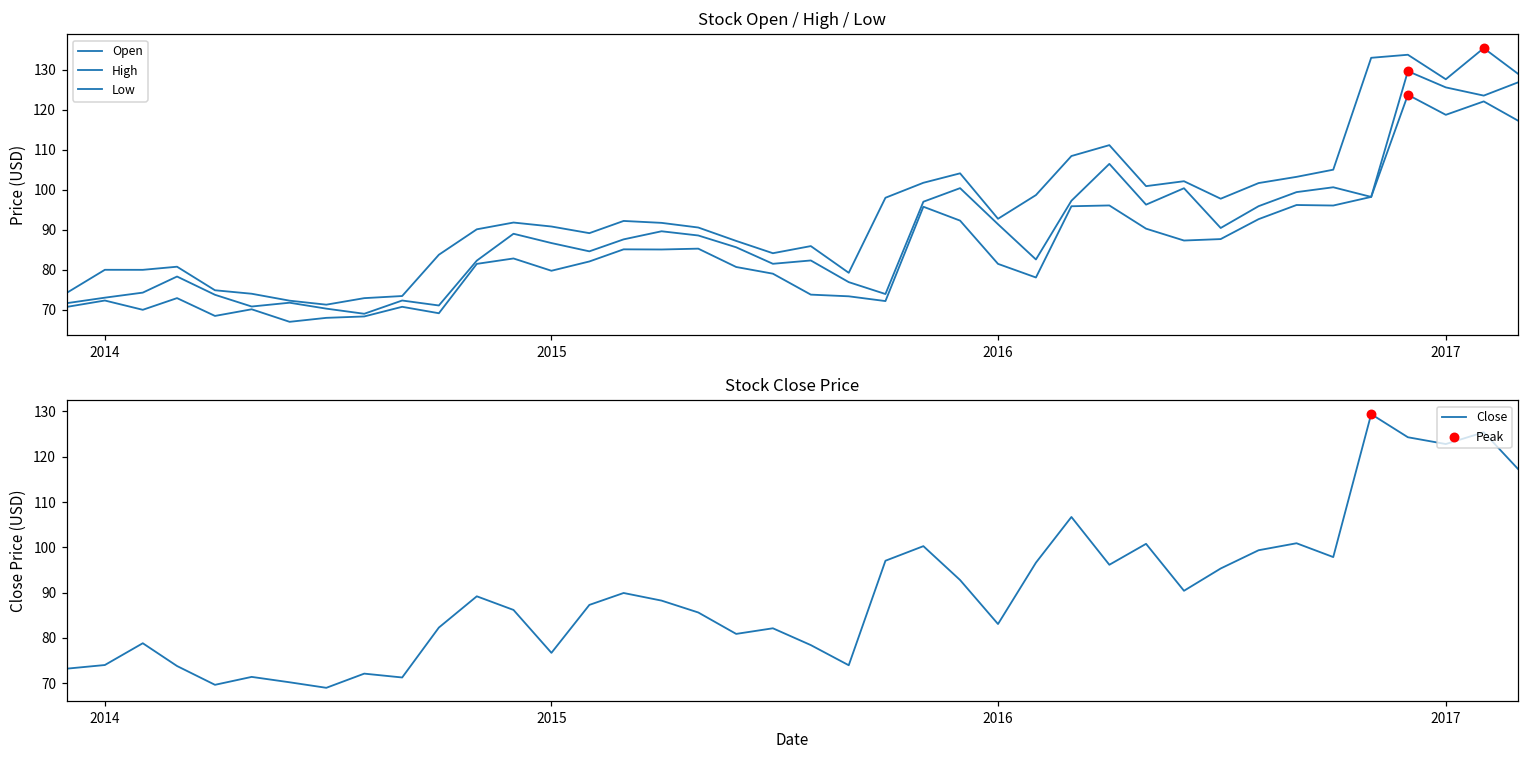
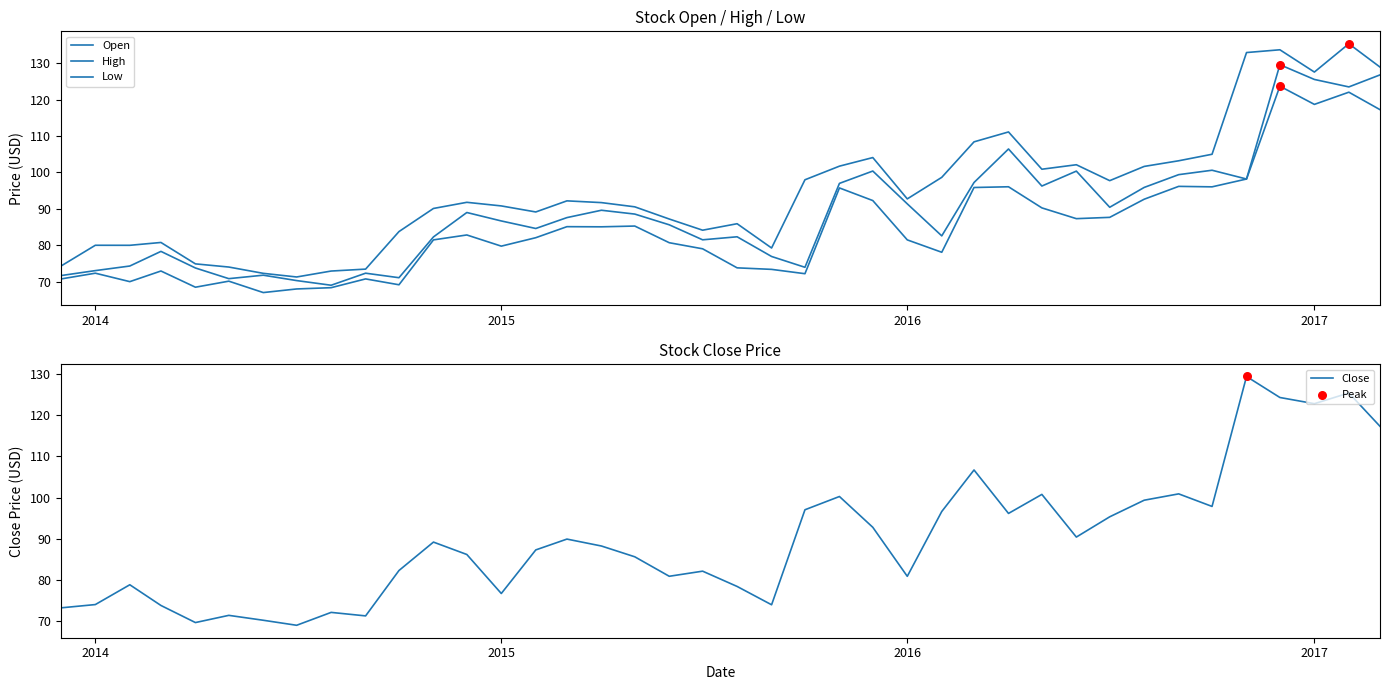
  {
    "Stock Close Price": {
      "Close": {
        "2014": 74,
        "2015": 77,
-       "2016": 83
+       "2016": 81
      }
    }
  }
